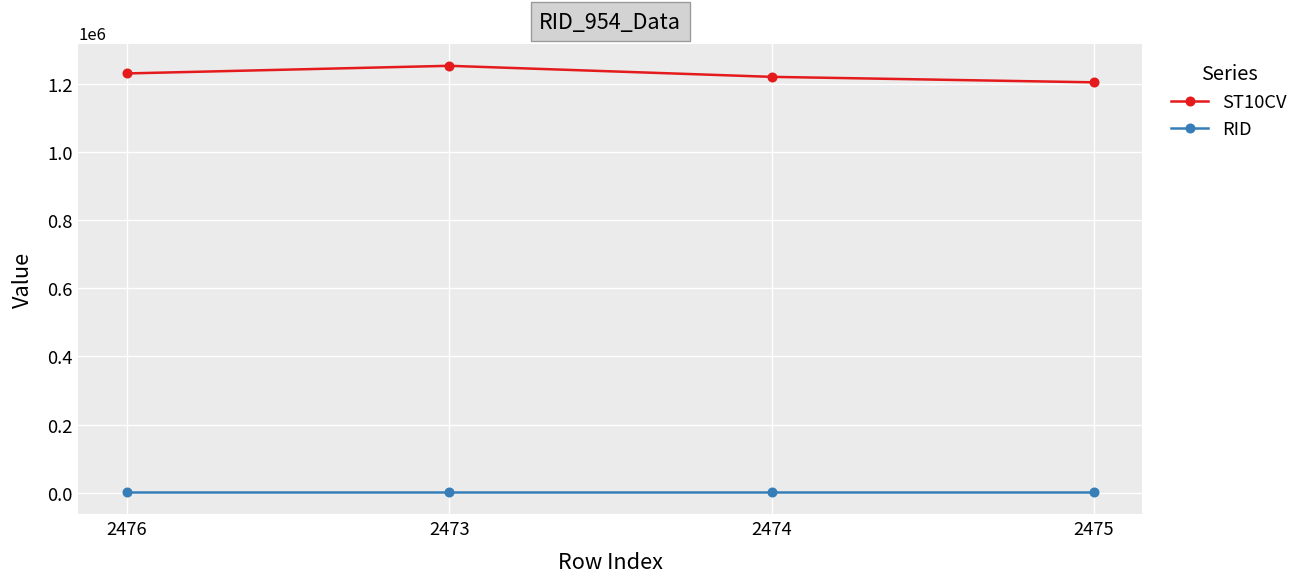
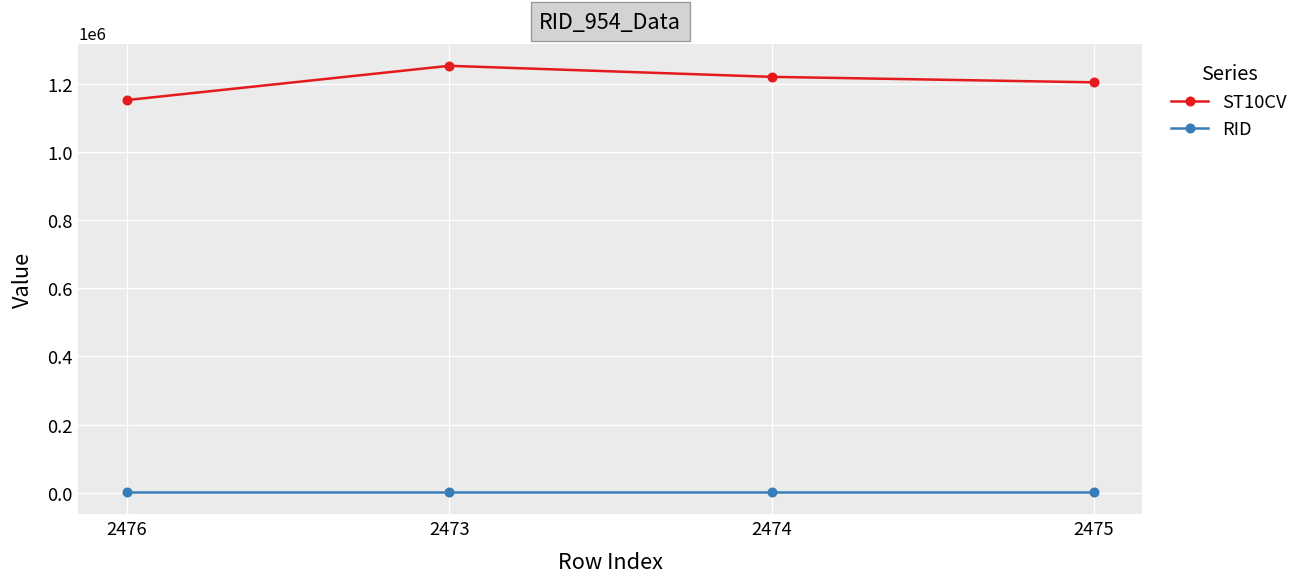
  {
    "ST10CV": {
-     "2476": 1230000,
+     "2476": 1150000,
      "2473": 1250000,
      "2474": 1220000,
      "2475": 1200000
    },
    "RID": {
      "2476": 0,
      "2473": 0,
      "2474": 0,
      "2475": 0
    }
  }
